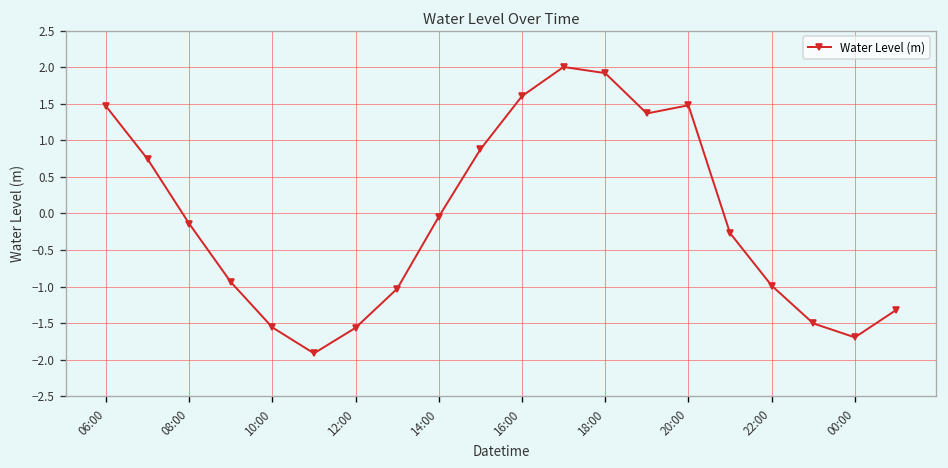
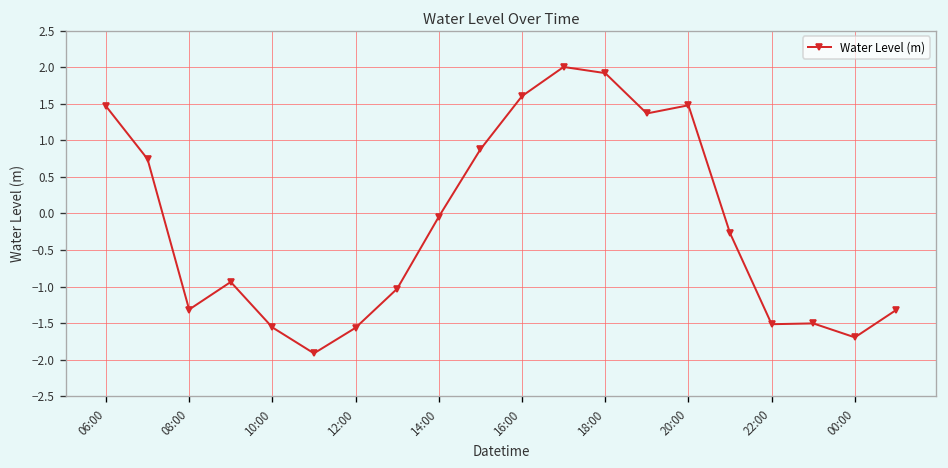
  {
    "06:00": 1.5,
-   "08:00": -0.1,
+   "08:00": -1.3,
    "10:00": -1.6,
    "12:00": -1.6,
    "14:00": 0.0,
    "16:00": 1.6,
    "18:00": 1.9,
    "20:00": 1.5,
-   "22:00": -1.0,
+   "22:00": -1.5,
    "00:00": -1.7
  }
